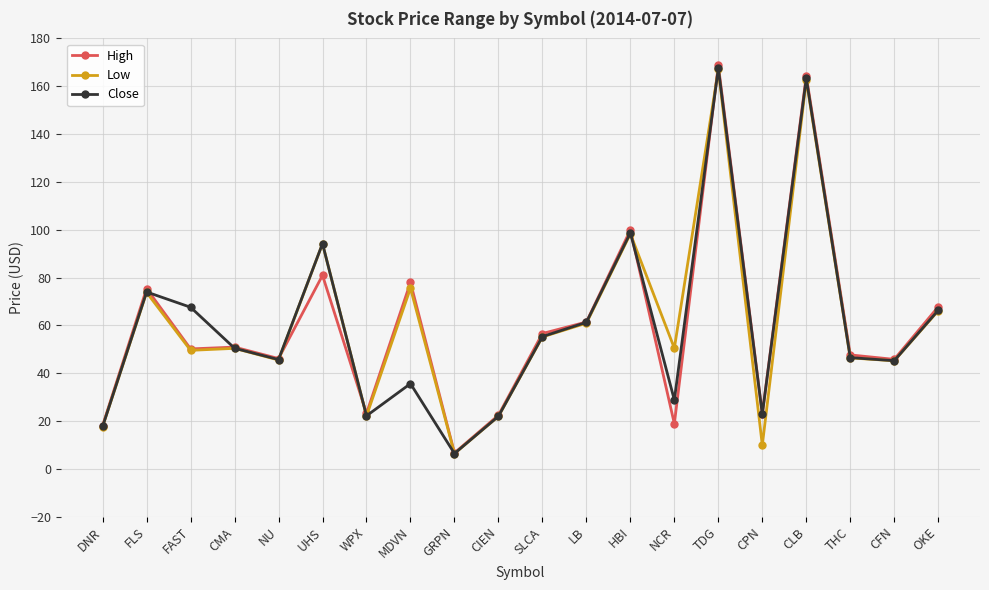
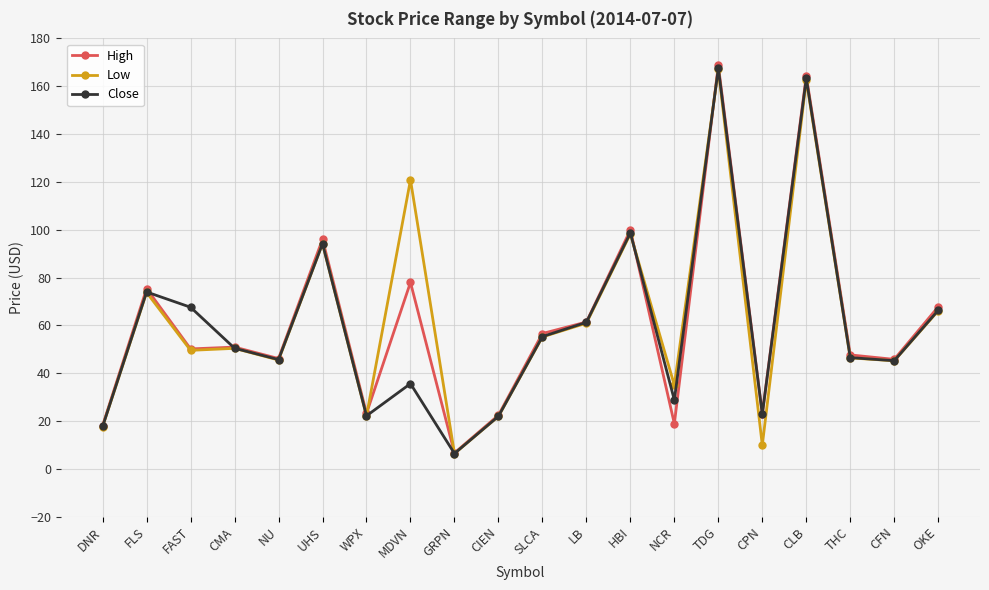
  {
    "High": {
      "FLS": 75,
-     "UHS": 81,
+     "UHS": 96,
      "MDVN": 78,
      "SLCA": 57,
      "HBI": 100,
      "NCR": 19,
      "TDG": 169,
      "THC": 48,
      "OKE": 68
    },
    "Low": {
-     "MDVN": 76,
-     "NCR": 50,
+     "MDVN": 121,
+     "NCR": 35,
      "CPN": 10
    },
    "Close": {
      "FAST": 68,
      "MDVN": 36,
      "NCR": 29
    }
  }
